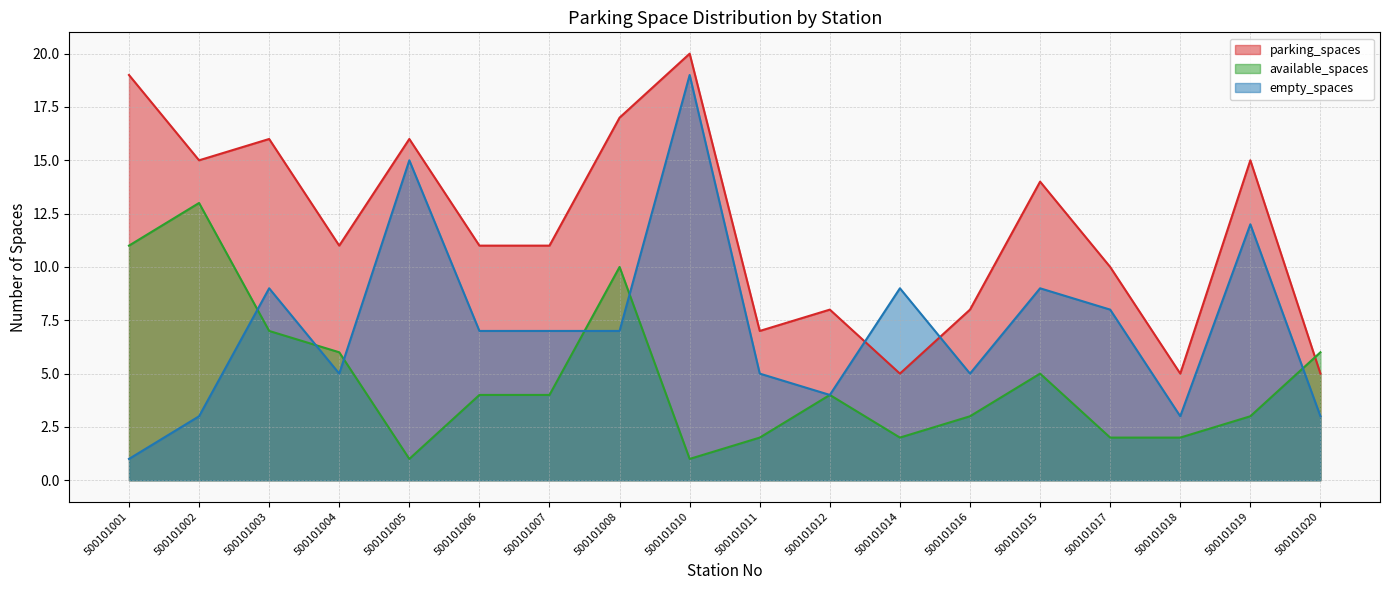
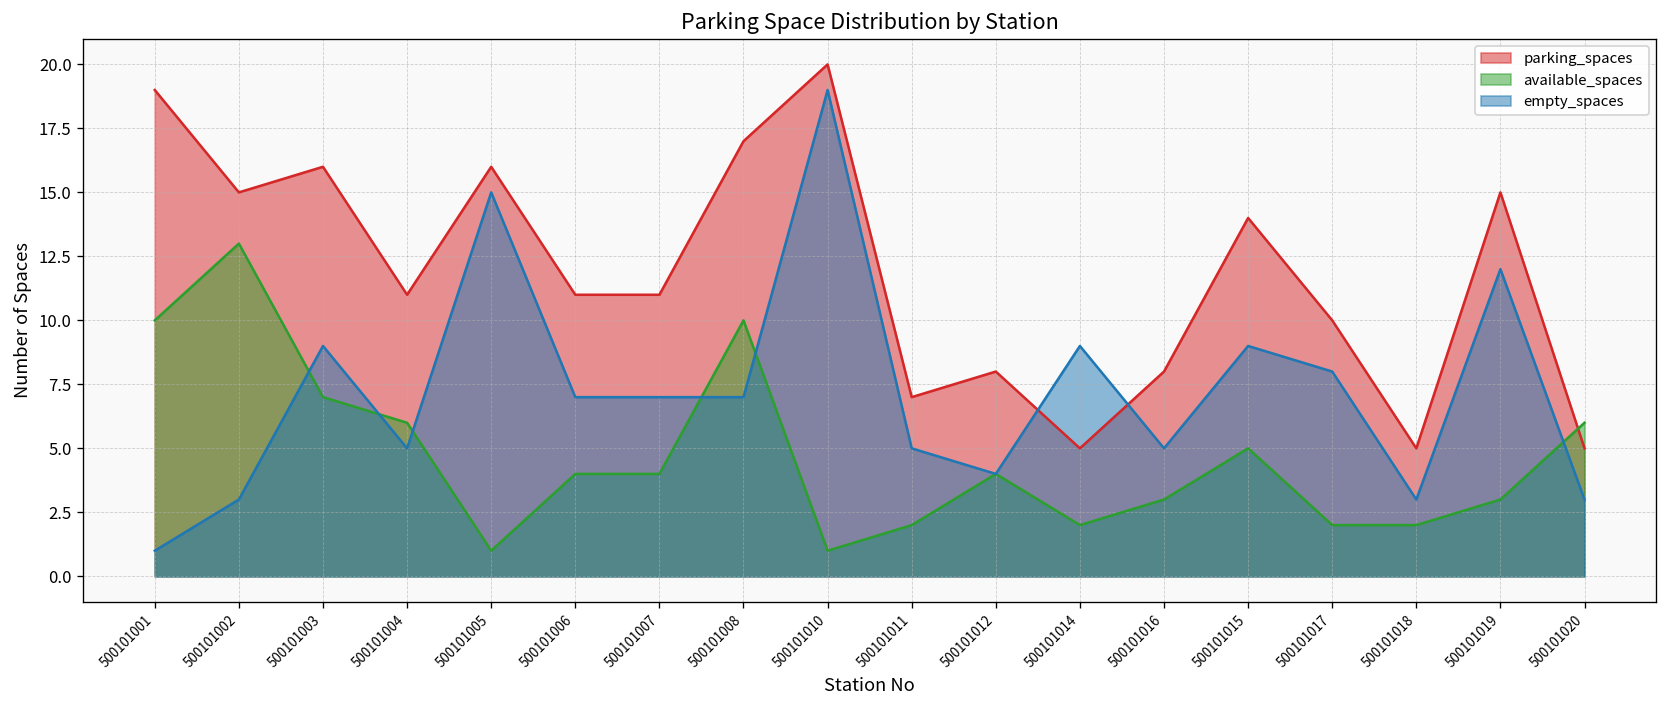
  {
    "parking_spaces": {
      "500101001": 19,
      "500101002": 15,
      "500101003": 16,
      "500101004": 11,
      "500101005": 16,
      "500101006": 11,
      "500101007": 11,
      "500101008": 17,
      "500101010": 20,
      "500101011": 7,
      "500101012": 8,
      "500101014": 5,
      "500101016": 8,
      "500101015": 14,
      "500101017": 10,
      "500101018": 5,
      "500101019": 15,
      "500101020": 5
    },
    "available_spaces": {
-     "500101001": 11,
+     "500101001": 10,
      "500101002": 13,
      "500101003": 7,
      "500101004": 6,
      "500101005": 1,
      "500101006": 4,
      "500101007": 4,
      "500101008": 10,
      "500101010": 1,
      "500101011": 2,
      "500101014": 2,
      "500101016": 3,
      "500101015": 5,
      "500101017": 2,
      "500101018": 2,
      "500101019": 3,
      "500101020": 6
    },
    "empty_spaces": {
      "500101001": 1,
      "500101002": 3,
      "500101003": 9,
      "500101004": 5,
      "500101005": 15,
      "500101006": 7,
      "500101007": 7,
      "500101008": 7,
      "500101010": 19,
      "500101011": 5,
      "500101014": 9,
      "500101016": 5,
      "500101015": 9,
      "500101017": 8,
      "500101018": 3,
      "500101019": 12,
      "500101020": 3
    }
  }
